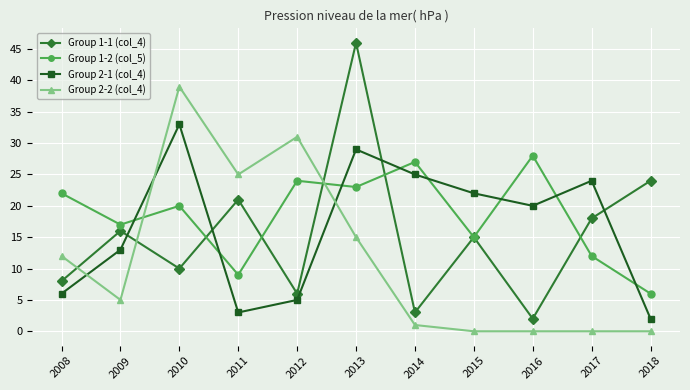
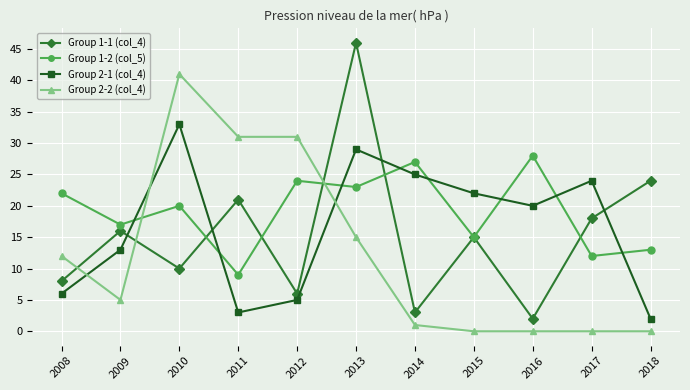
  {
    "Group 1-2 (col_5)": {
      "2008": 22,
      "2009": 17,
      "2010": 20,
      "2011": 9,
      "2012": 24,
      "2013": 23,
      "2014": 27,
      "2016": 28,
      "2017": 12,
-     "2018": 6
+     "2018": 13
    },
    "Group 2-2 (col_4)": {
      "2008": 12,
      "2009": 5,
-     "2010": 39,
-     "2011": 25,
+     "2010": 41,
+     "2011": 31,
      "2012": 31,
      "2013": 15,
      "2014": 1,
      "2015": 0,
      "2016": 0,
      "2017": 0,
      "2018": 0
    }
  }
